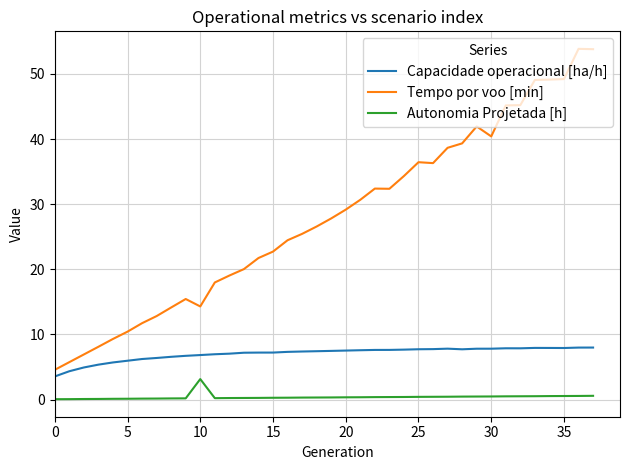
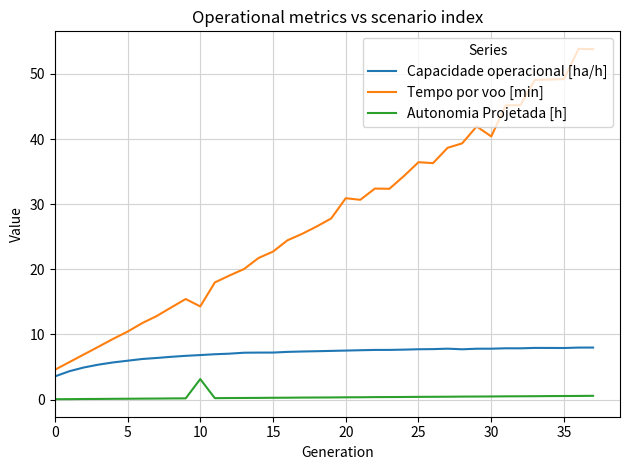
  {
    "Capacidade operacional [ha/h]": {
      "0": 4,
      "5": 6,
      "10": 7,
      "15": 7,
      "20": 8,
      "25": 8,
      "30": 8,
      "35": 8
    },
    "Tempo por voo [min]": {
      "0": 5,
      "5": 10,
      "10": 14,
      "15": 23,
-     "20": 29,
+     "20": 31,
      "25": 36,
      "30": 40
    },
    "Autonomia Projetada [h]": {
      "0": 0,
      "5": 0,
      "10": 3,
      "15": 0,
      "20": 0,
      "25": 0,
      "30": 0,
      "35": 1
    }
  }
